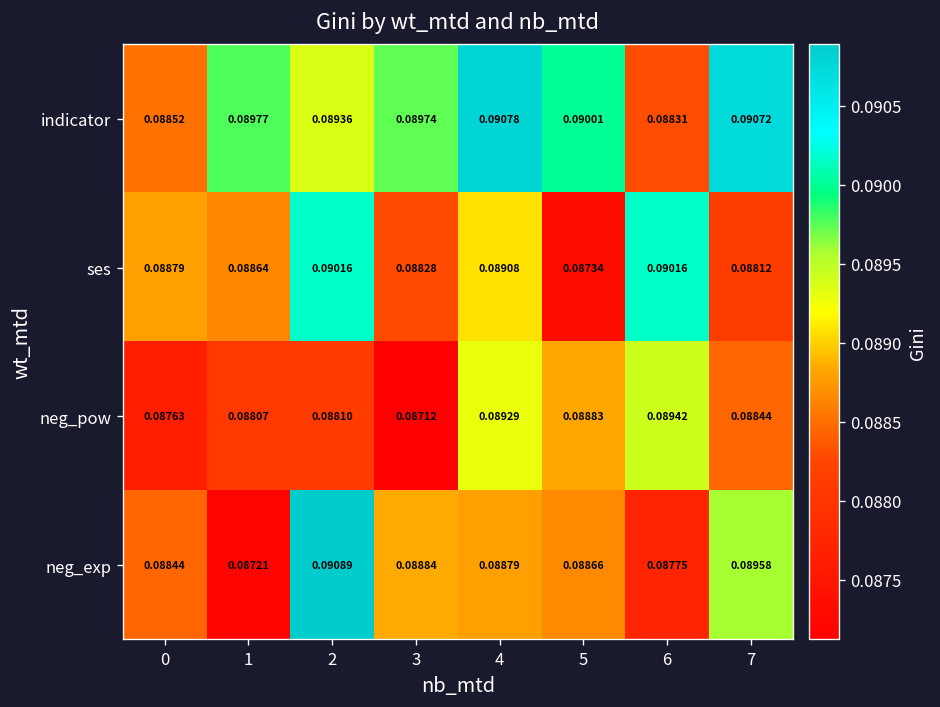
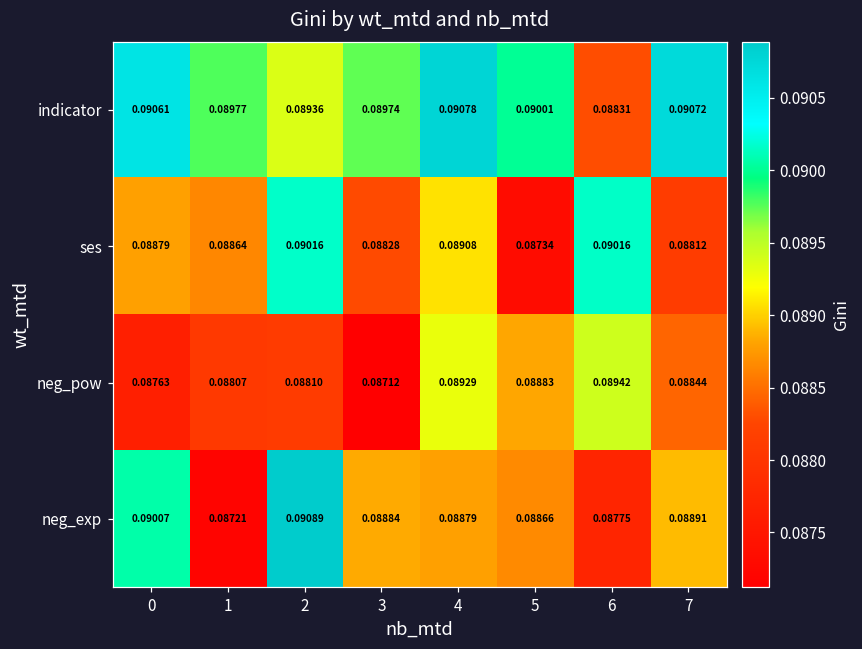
  {
    "indicator": {
-     "0": 0.08852,
+     "0": 0.09061,
      "1": 0.08977,
      "2": 0.08936,
      "3": 0.08974,
      "4": 0.09078,
      "5": 0.09001,
      "6": 0.08831,
      "7": 0.09072
    },
    "ses": {
      "0": 0.08879,
      "1": 0.08864,
      "2": 0.09016,
      "3": 0.08828,
      "4": 0.08908,
      "5": 0.08734,
      "6": 0.09016,
      "7": 0.08812
    },
    "neg_pow": {
      "0": 0.08763,
      "1": 0.08807,
      "2": 0.08810,
      "3": 0.08712,
      "4": 0.08929,
      "5": 0.08883,
      "6": 0.08942,
      "7": 0.08844
    },
    "neg_exp": {
-     "0": 0.08844,
+     "0": 0.09007,
      "1": 0.08721,
      "2": 0.09089,
      "3": 0.08884,
      "4": 0.08879,
      "5": 0.08866,
      "6": 0.08775,
-     "7": 0.08958
+     "7": 0.08891
    }
  }
